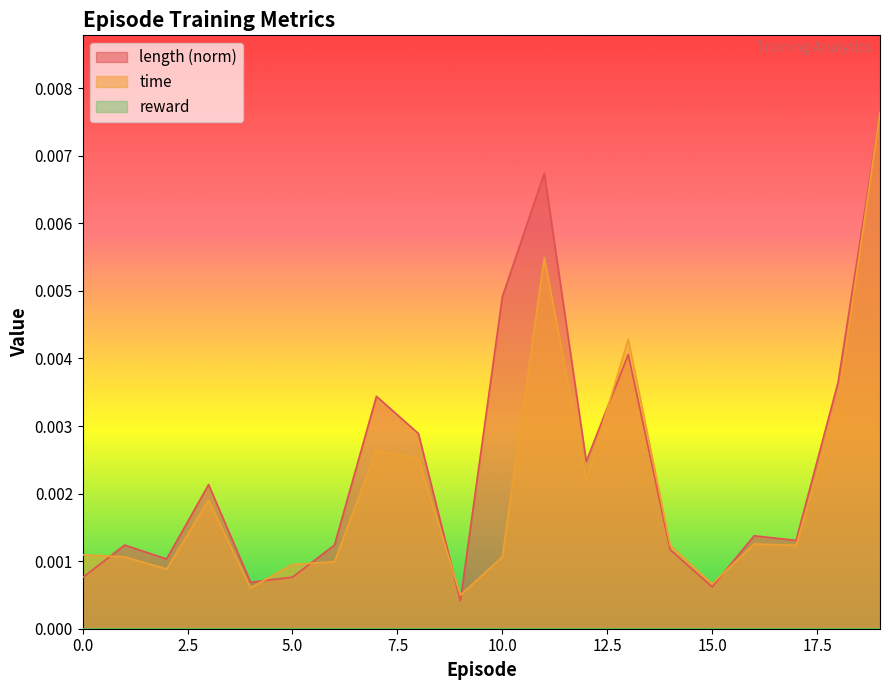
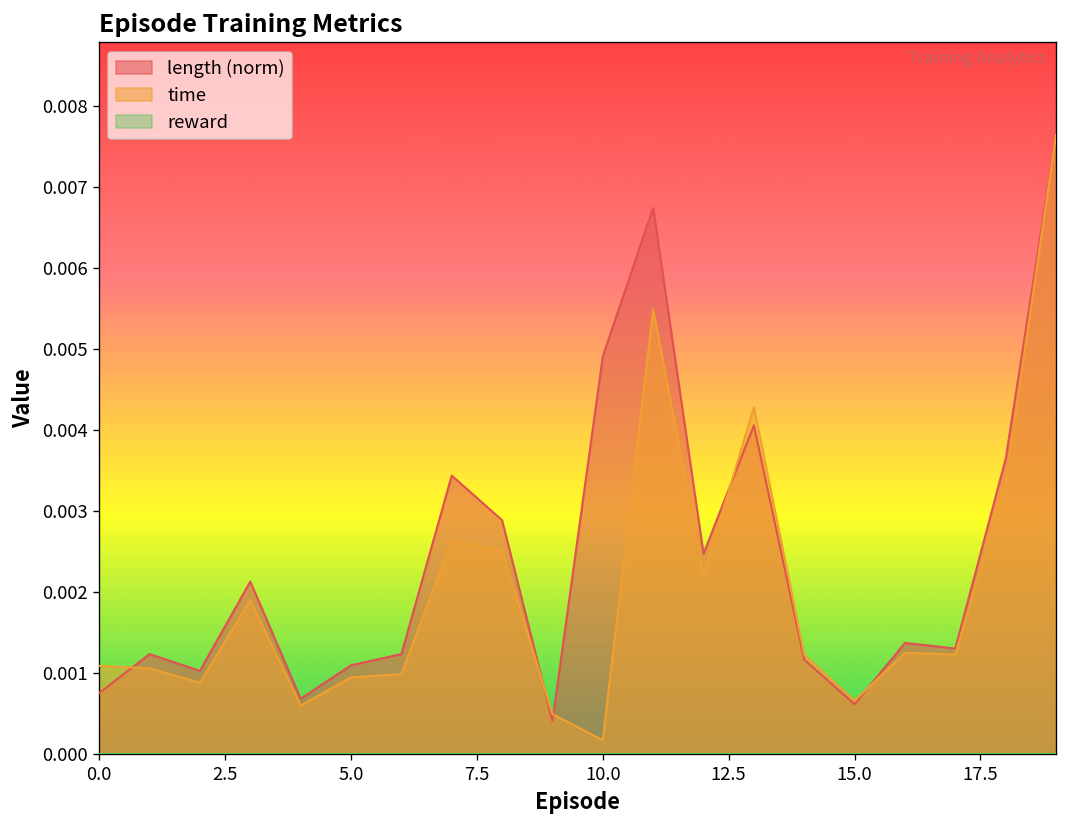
  {
    "length (norm)": {
      "0.0": 0.0008,
-     "5.0": 0.0008,
+     "5.0": 0.0011,
      "10.0": 0.0049,
      "15.0": 0.0006
    },
    "time": {
      "0.0": 0.0011,
      "5.0": 0.0010,
-     "10.0": 0.0011,
+     "10.0": 0.0002,
      "15.0": 0.0007
    },
    "reward": {
      "0.0": 0.0000,
      "5.0": 0.0000,
      "10.0": 0.0000,
      "15.0": 0.0000
    }
  }
